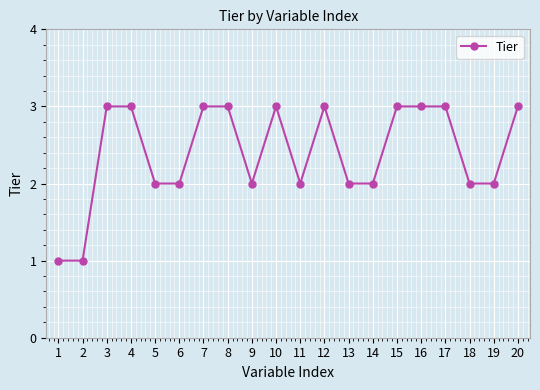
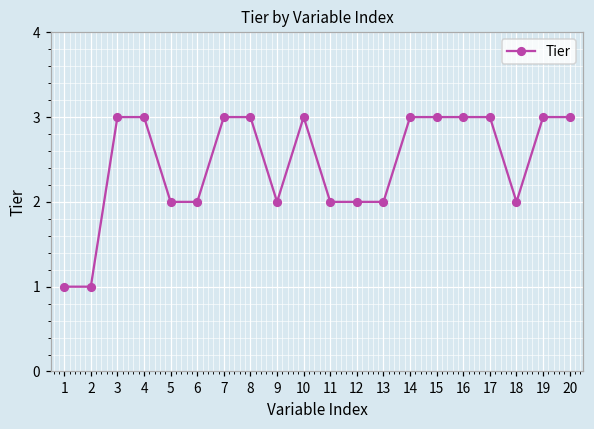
  {
    "1": 1,
    "2": 1,
    "3": 3,
    "4": 3,
    "5": 2,
    "6": 2,
    "7": 3,
    "8": 3,
    "9": 2,
    "10": 3,
    "11": 2,
-   "12": 3,
+   "12": 2,
    "13": 2,
-   "14": 2,
+   "14": 3,
    "15": 3,
    "16": 3,
    "17": 3,
    "18": 2,
-   "19": 2,
+   "19": 3,
    "20": 3
  }
